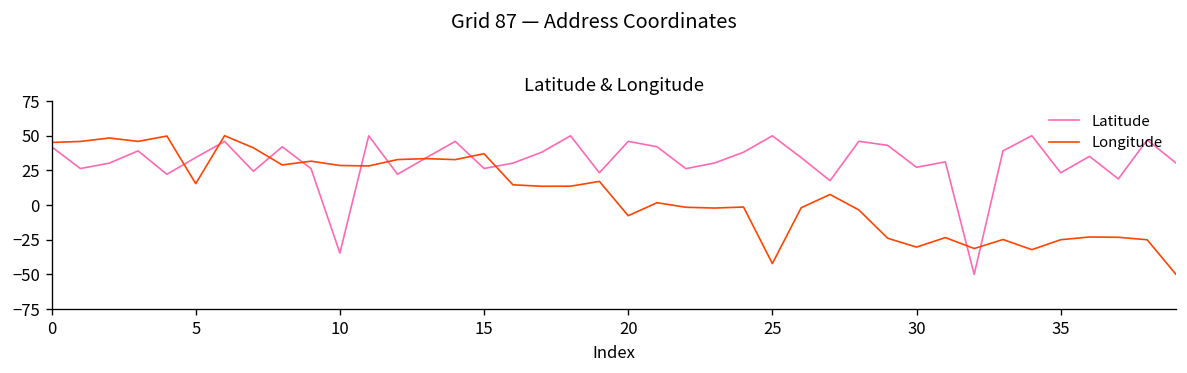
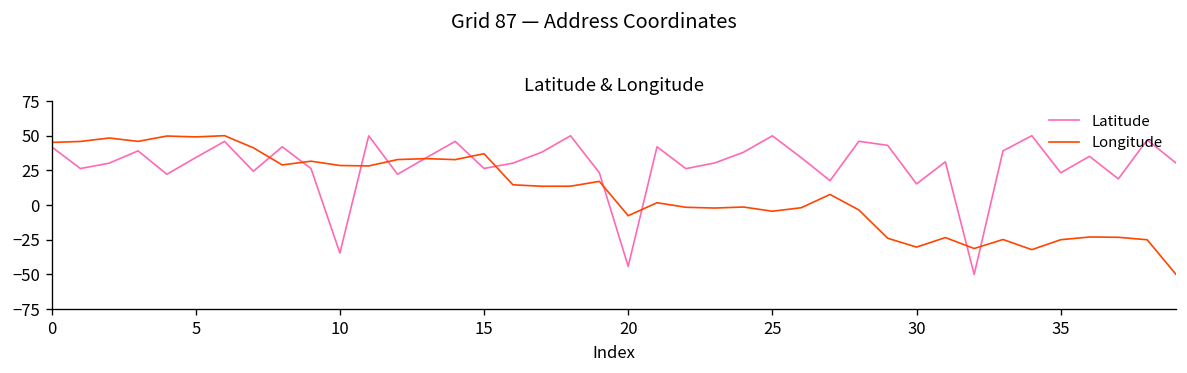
  {
    "Latitude": {
      "0": 42,
      "5": 34,
      "10": -35,
      "15": 26,
-     "20": 46,
+     "20": -44,
      "25": 50,
-     "30": 27,
+     "30": 15,
      "35": 23
    },
    "Longitude": {
      "0": 45,
-     "5": 15,
+     "5": 49,
      "10": 29,
      "15": 37,
      "20": -8,
-     "25": -42,
+     "25": -4,
      "30": -30,
      "35": -25
    }
  }
